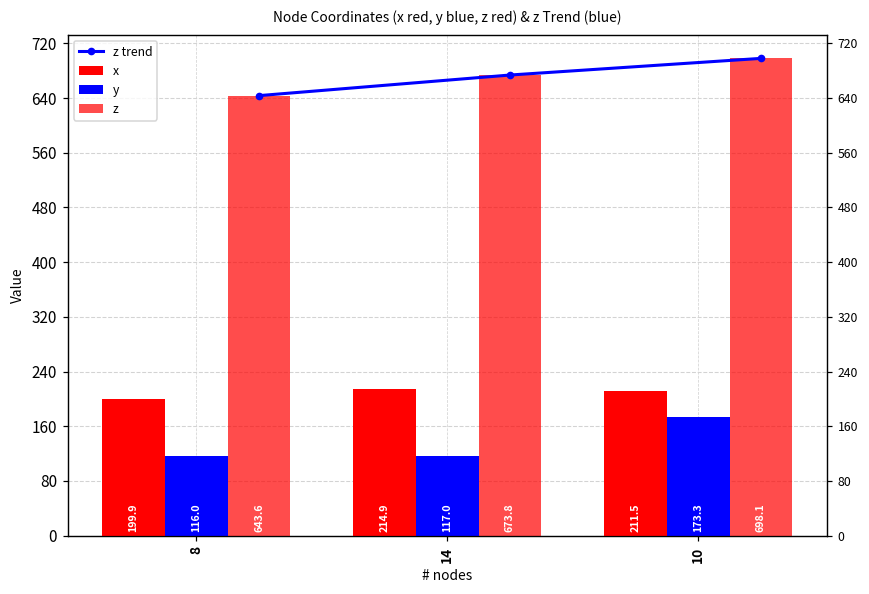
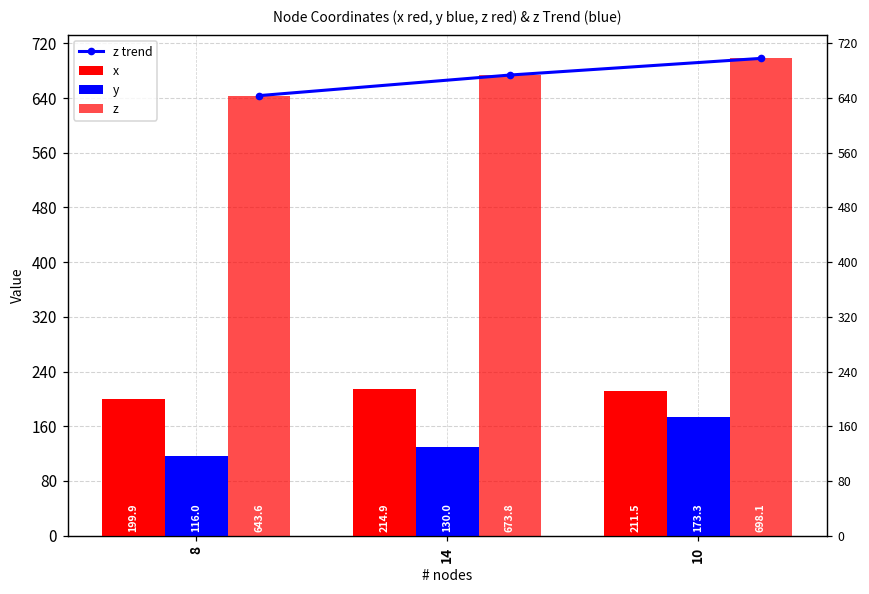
  {
    "y": {
      "8": 116.0,
-     "14": 117.0,
+     "14": 130.0,
      "10": 173.3
    }
  }
